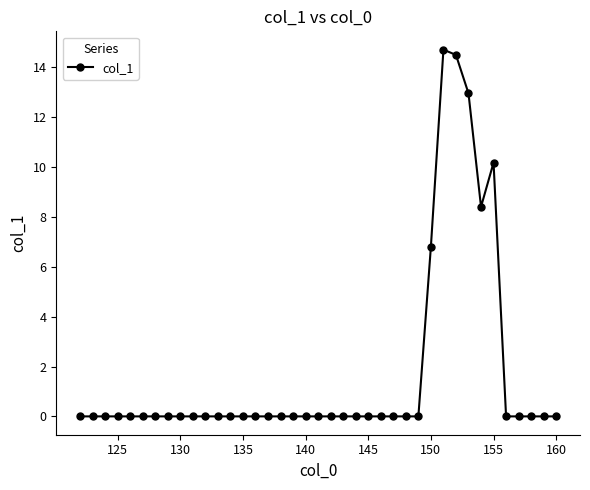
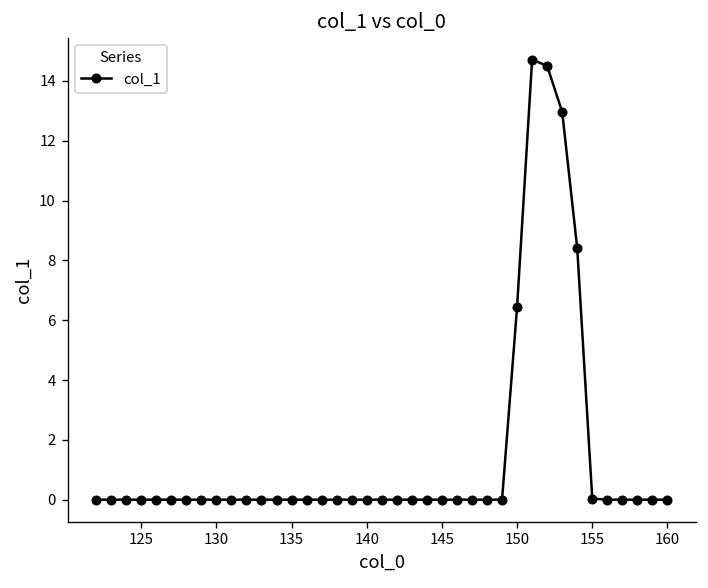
  {
    "125": 0.0,
    "130": 0.0,
    "135": 0.0,
    "140": 0.0,
    "145": 0.0,
-   "150": 6.8,
-   "155": 10.2,
+   "150": 6.4,
+   "155": 0.0,
    "160": 0.0
  }
